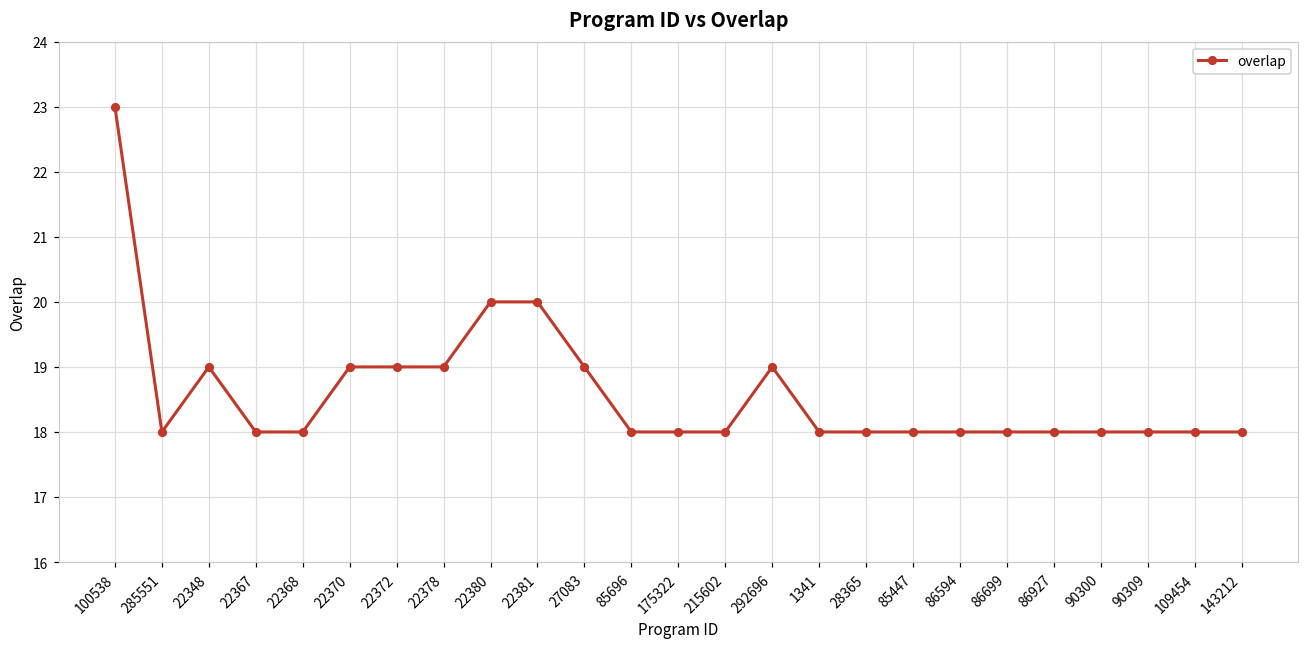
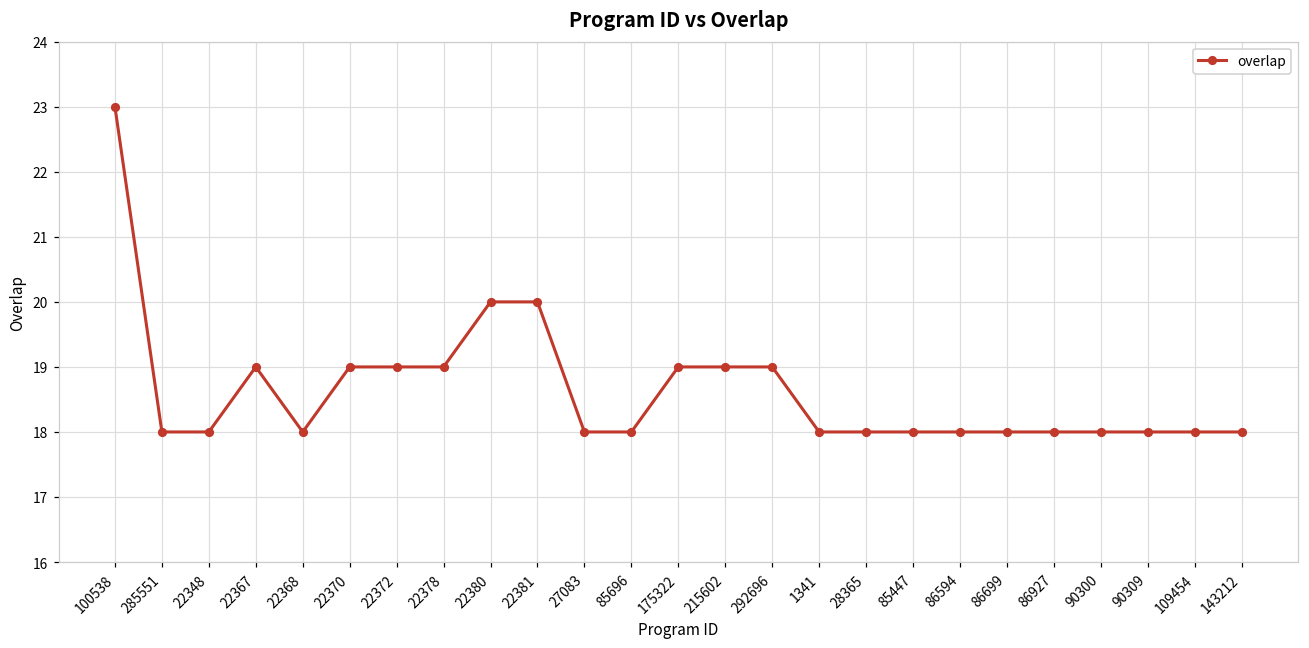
  {
    "100538": 23,
    "285551": 18,
-   "22348": 19,
-   "22367": 18,
+   "22348": 18,
+   "22367": 19,
    "22368": 18,
    "22370": 19,
    "22372": 19,
    "22378": 19,
    "22380": 20,
    "22381": 20,
-   "27083": 19,
+   "27083": 18,
    "85696": 18,
-   "175322": 18,
-   "215602": 18,
+   "175322": 19,
+   "215602": 19,
    "292696": 19,
    "1341": 18,
    "28365": 18,
    "85447": 18,
    "86594": 18,
    "86699": 18,
    "86927": 18,
    "90300": 18,
    "90309": 18,
    "109454": 18,
    "143212": 18
  }
